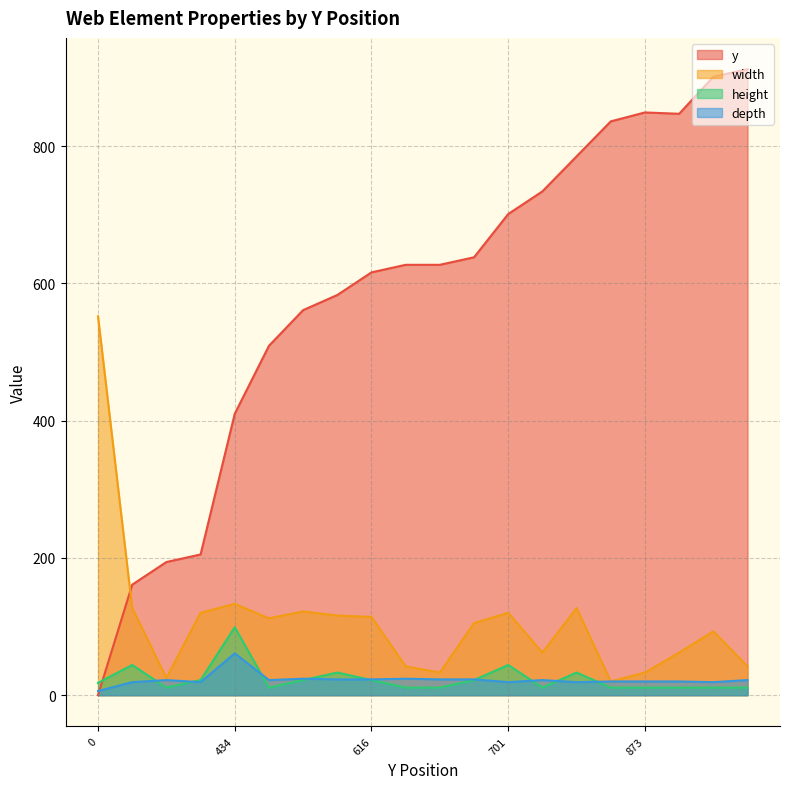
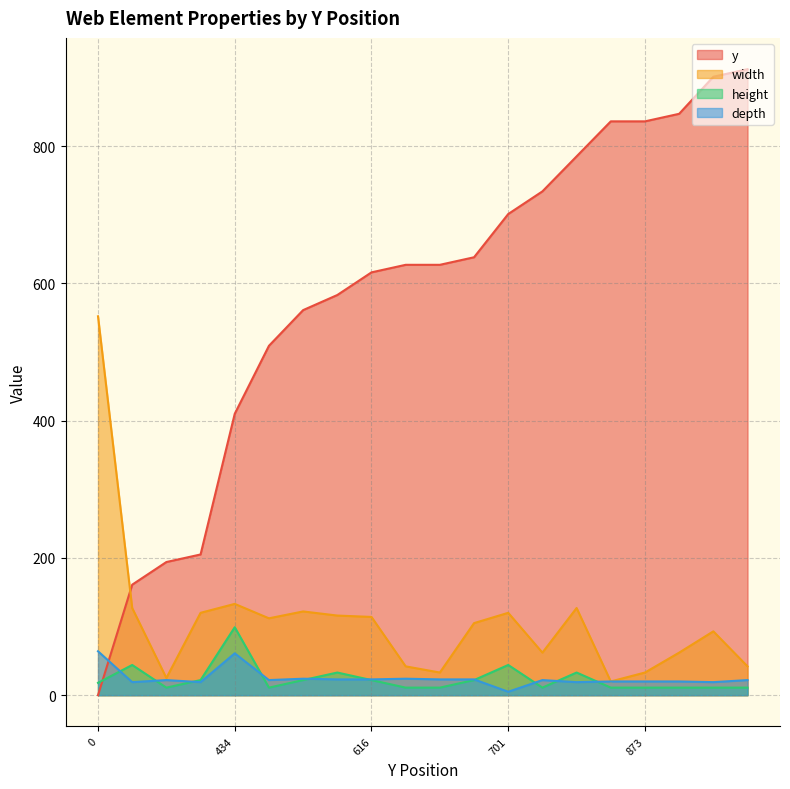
  {
    "y": {
      "0": 0,
      "434": 410,
      "616": 620,
      "701": 700,
-     "873": 850
+     "873": 840
    },
    "width": {
      "0": 550,
      "434": 130,
      "616": 110,
      "701": 120,
      "873": 30
    },
    "height": {
      "0": 20,
      "434": 100,
      "701": 40,
      "873": 10
    },
    "depth": {
-     "0": 10,
+     "0": 60,
      "434": 60,
-     "701": 20,
+     "701": 10,
      "873": 20
    }
  }
